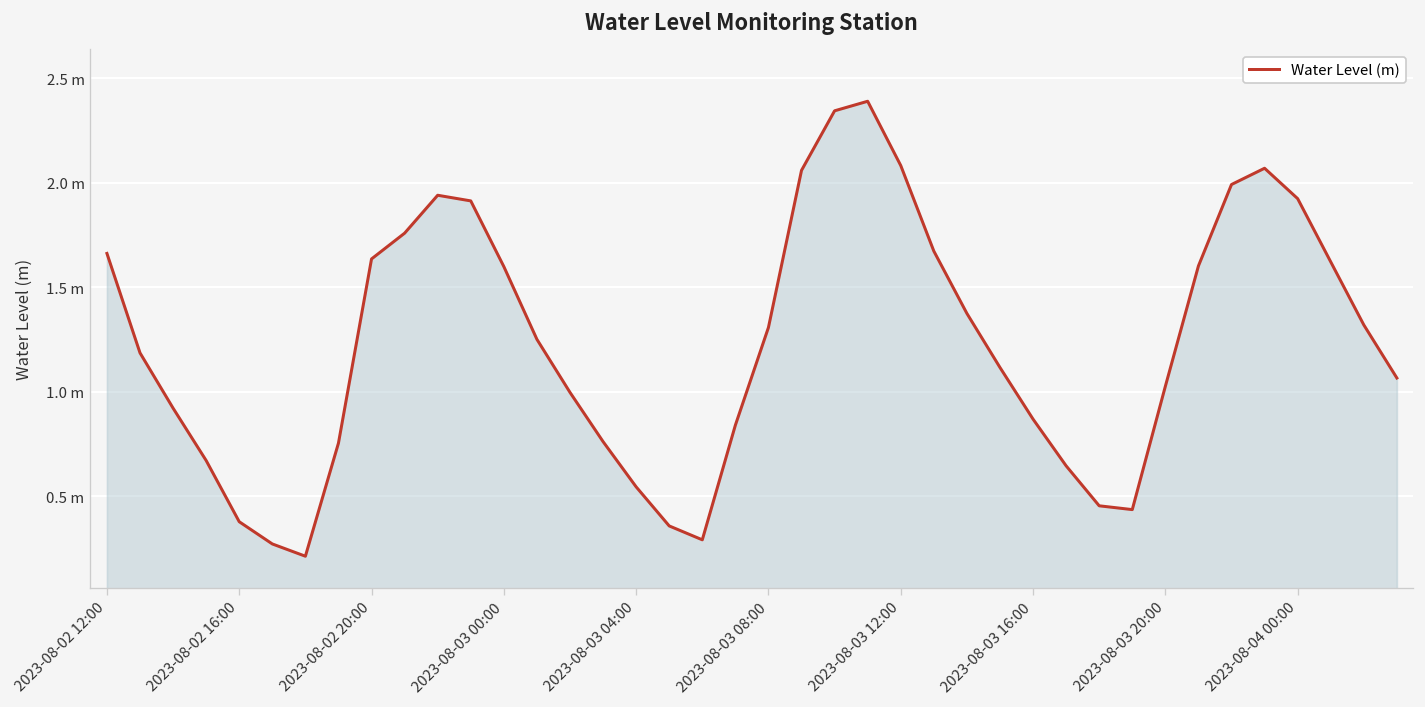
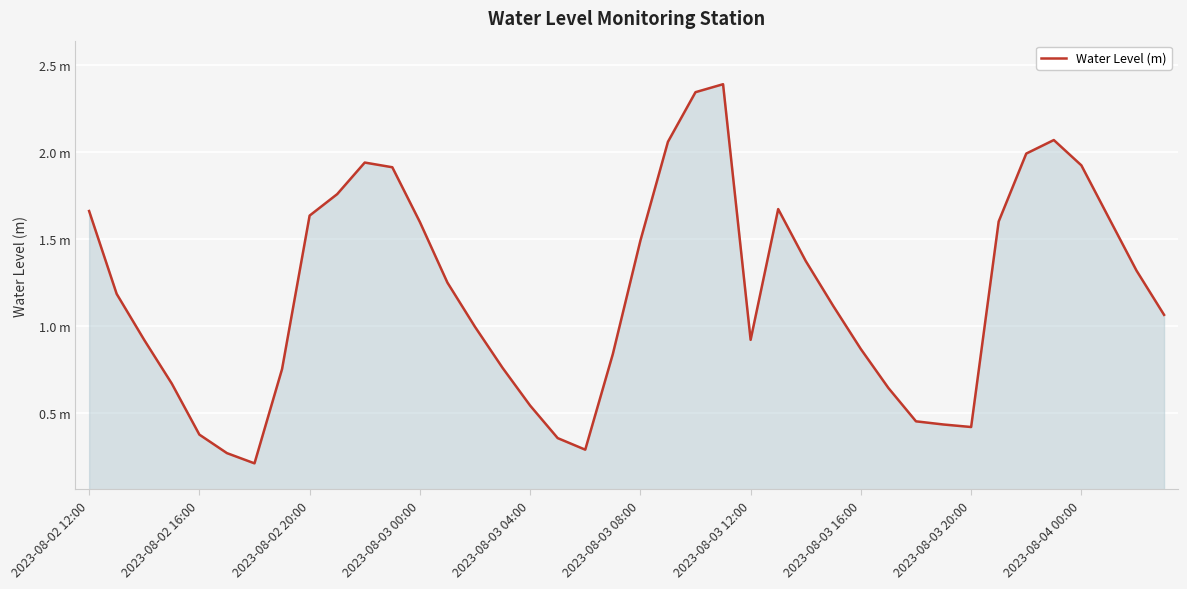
  {
    "2023-08-02 12:00": "1.66 m",
    "2023-08-02 16:00": "0.38 m",
    "2023-08-02 20:00": "1.63 m",
    "2023-08-03 00:00": "1.60 m",
    "2023-08-03 04:00": "0.54 m",
-   "2023-08-03 08:00": "1.31 m",
-   "2023-08-03 12:00": "2.08 m",
+   "2023-08-03 08:00": "1.49 m",
+   "2023-08-03 12:00": "0.92 m",
    "2023-08-03 16:00": "0.87 m",
-   "2023-08-03 20:00": "1.03 m",
+   "2023-08-03 20:00": "0.42 m",
    "2023-08-04 00:00": "1.92 m"
  }
